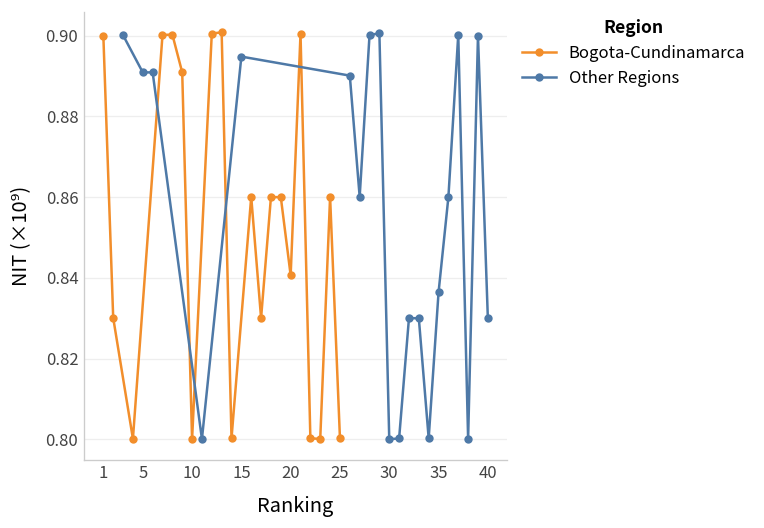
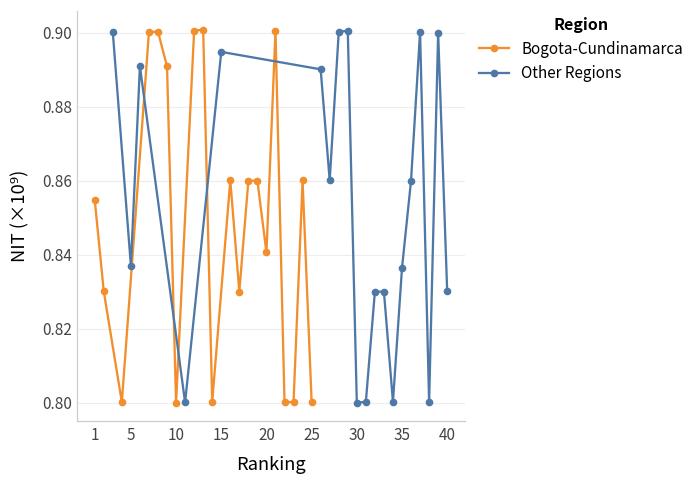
  {
    "Bogota-Cundinamarca": {
-     "1": 0.900,
+     "1": 0.855,
      "10": 0.800,
      "20": 0.841,
      "25": 0.800
    },
    "Other Regions": {
-     "5": 0.891,
+     "5": 0.837,
      "15": 0.895,
      "30": 0.800,
      "35": 0.836,
      "40": 0.830
    }
  }
